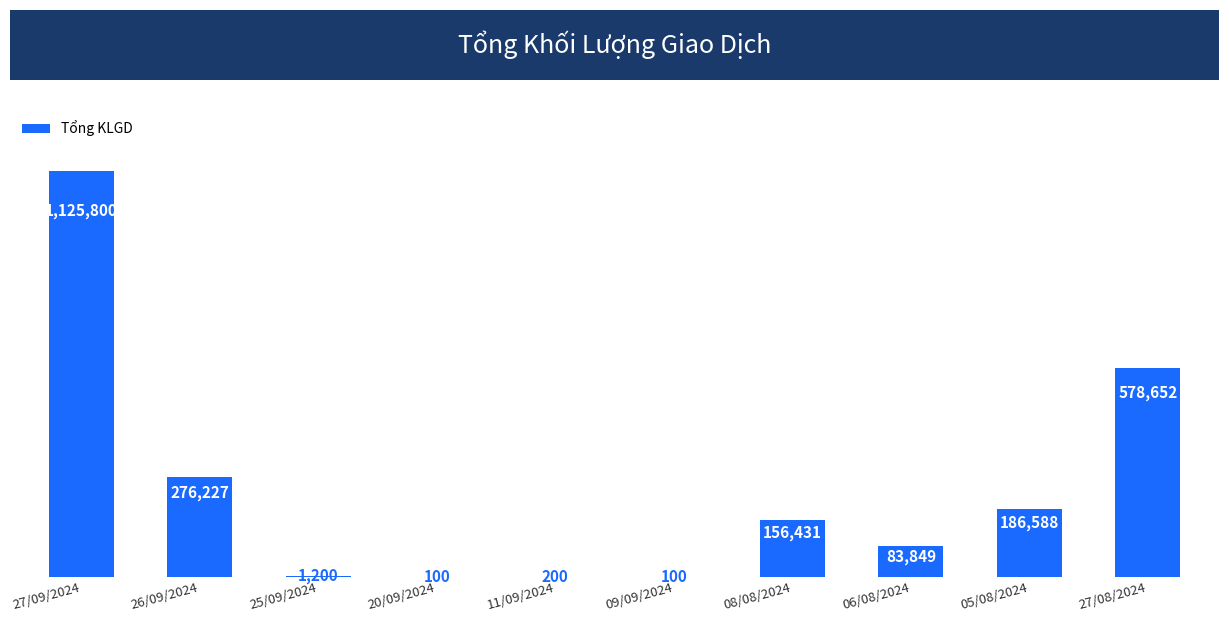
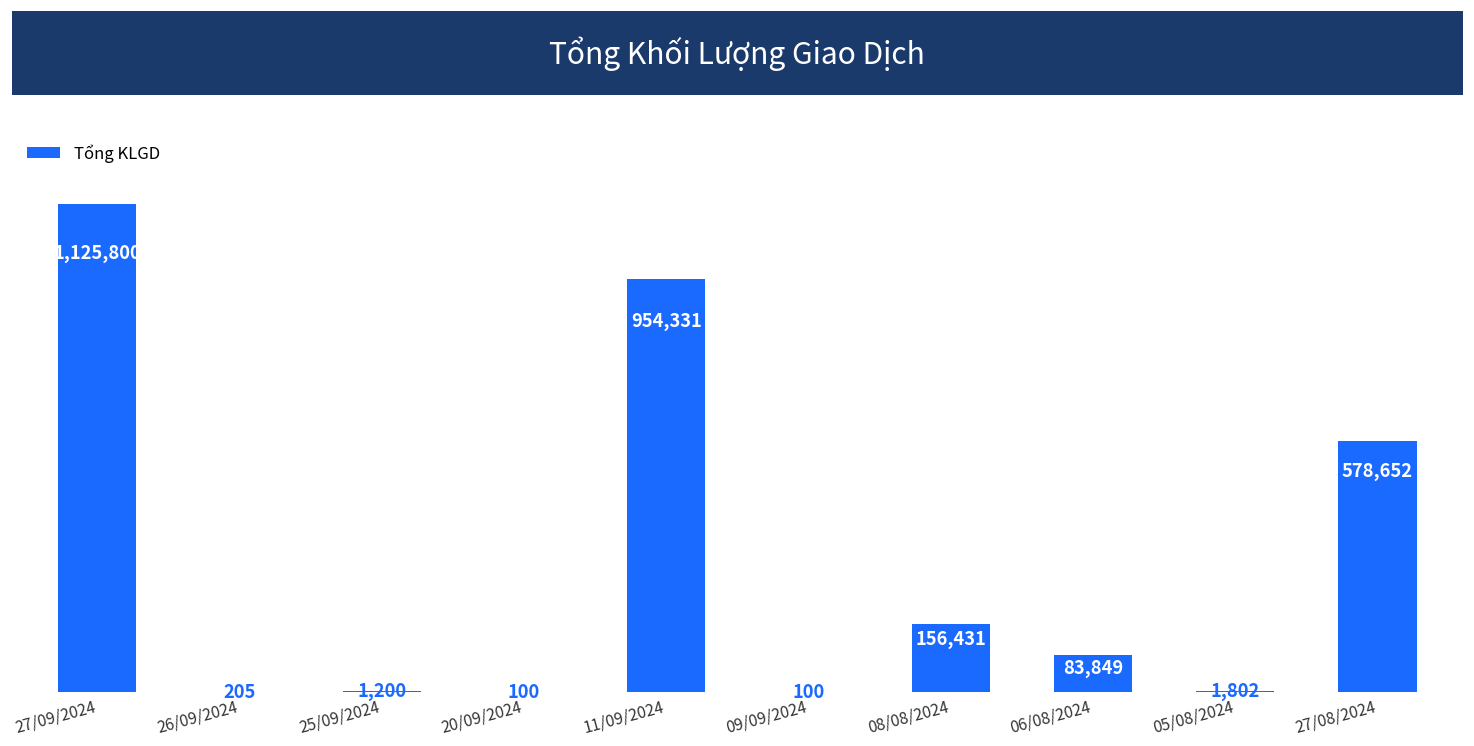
  {
    "27/09/2024": "1,125,800",
-   "26/09/2024": "276,227",
+   "26/09/2024": "205",
    "25/09/2024": "1,200",
    "20/09/2024": "100",
-   "11/09/2024": "200",
+   "11/09/2024": "954,331",
    "09/09/2024": "100",
    "08/08/2024": "156,431",
    "06/08/2024": "83,849",
-   "05/08/2024": "186,588",
+   "05/08/2024": "1,802",
    "27/08/2024": "578,652"
  }
